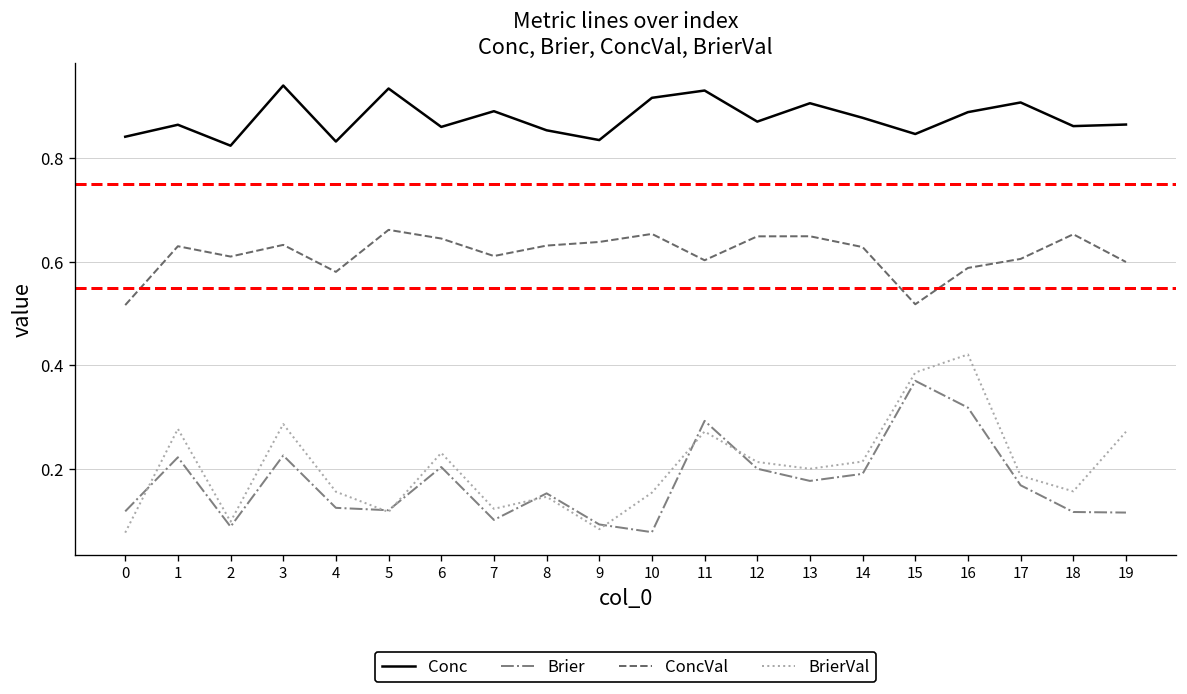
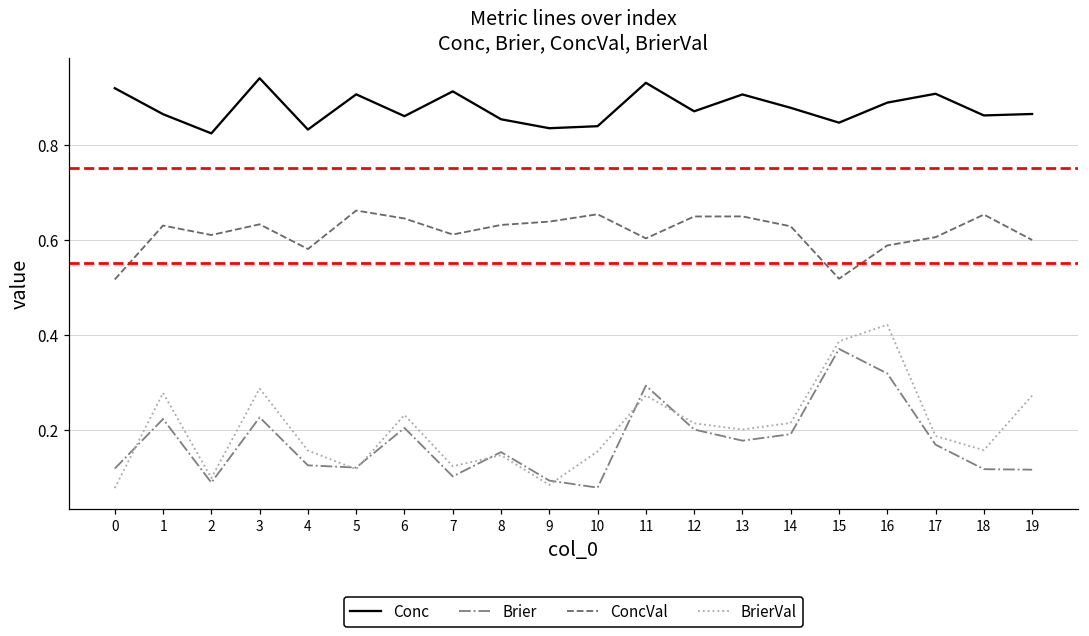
  {
    "Conc": {
-     "0": 0.84,
+     "0": 0.92,
      "1": 0.86,
      "2": 0.82,
      "3": 0.94,
      "4": 0.83,
-     "5": 0.93,
+     "5": 0.91,
      "6": 0.86,
-     "7": 0.89,
+     "7": 0.91,
      "8": 0.85,
      "9": 0.83,
-     "10": 0.92,
+     "10": 0.84,
      "11": 0.93,
      "12": 0.87,
      "13": 0.91,
      "14": 0.88,
      "15": 0.85,
      "16": 0.89,
      "17": 0.91,
      "18": 0.86,
      "19": 0.86
    },
    "BrierVal": {
      "0": 0.08,
      "1": 0.28,
      "2": 0.10,
      "3": 0.29,
      "4": 0.16,
      "6": 0.23,
      "7": 0.12,
      "8": 0.15,
      "9": 0.08,
      "10": 0.15,
      "11": 0.27,
      "12": 0.21,
      "13": 0.20,
      "14": 0.21,
      "15": 0.39,
      "16": 0.42,
      "17": 0.19,
      "18": 0.16,
      "19": 0.27
    }
  }
